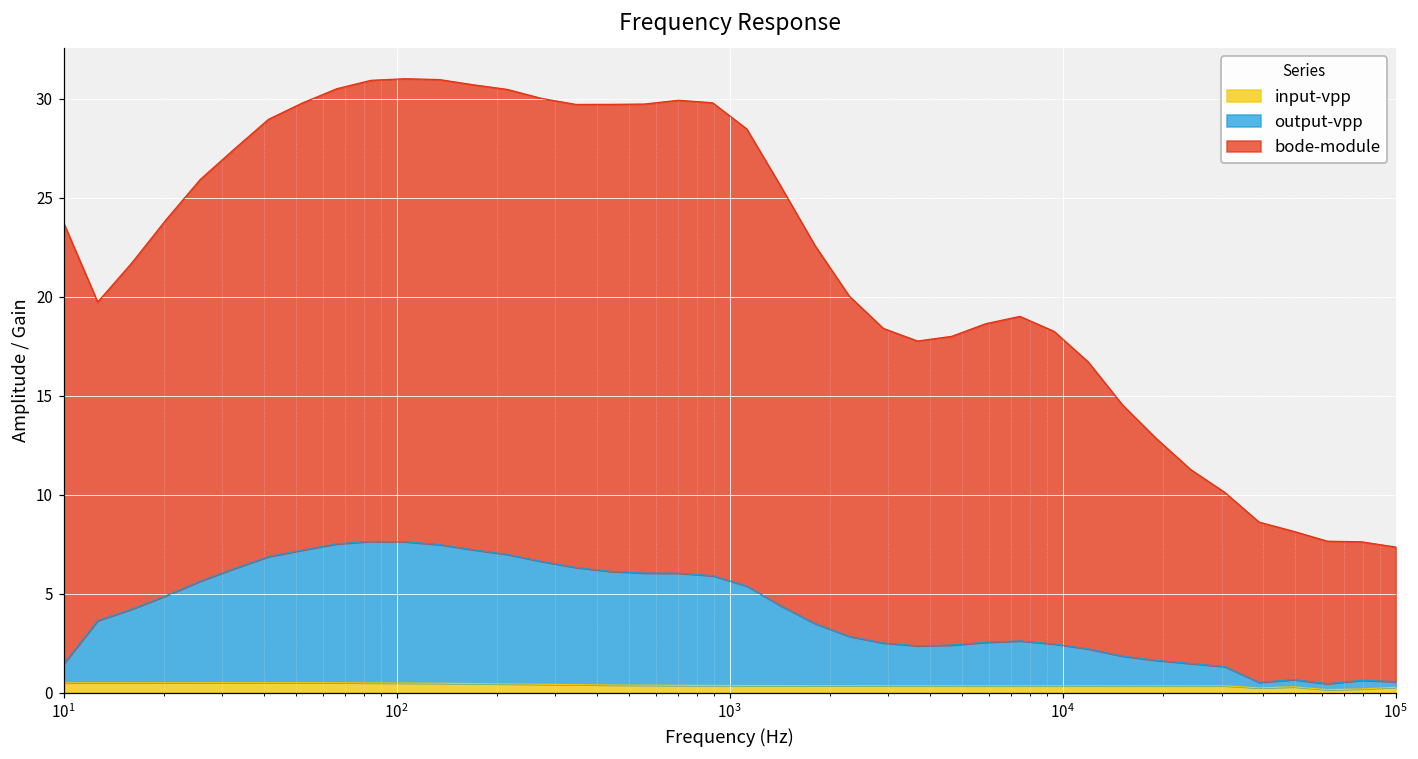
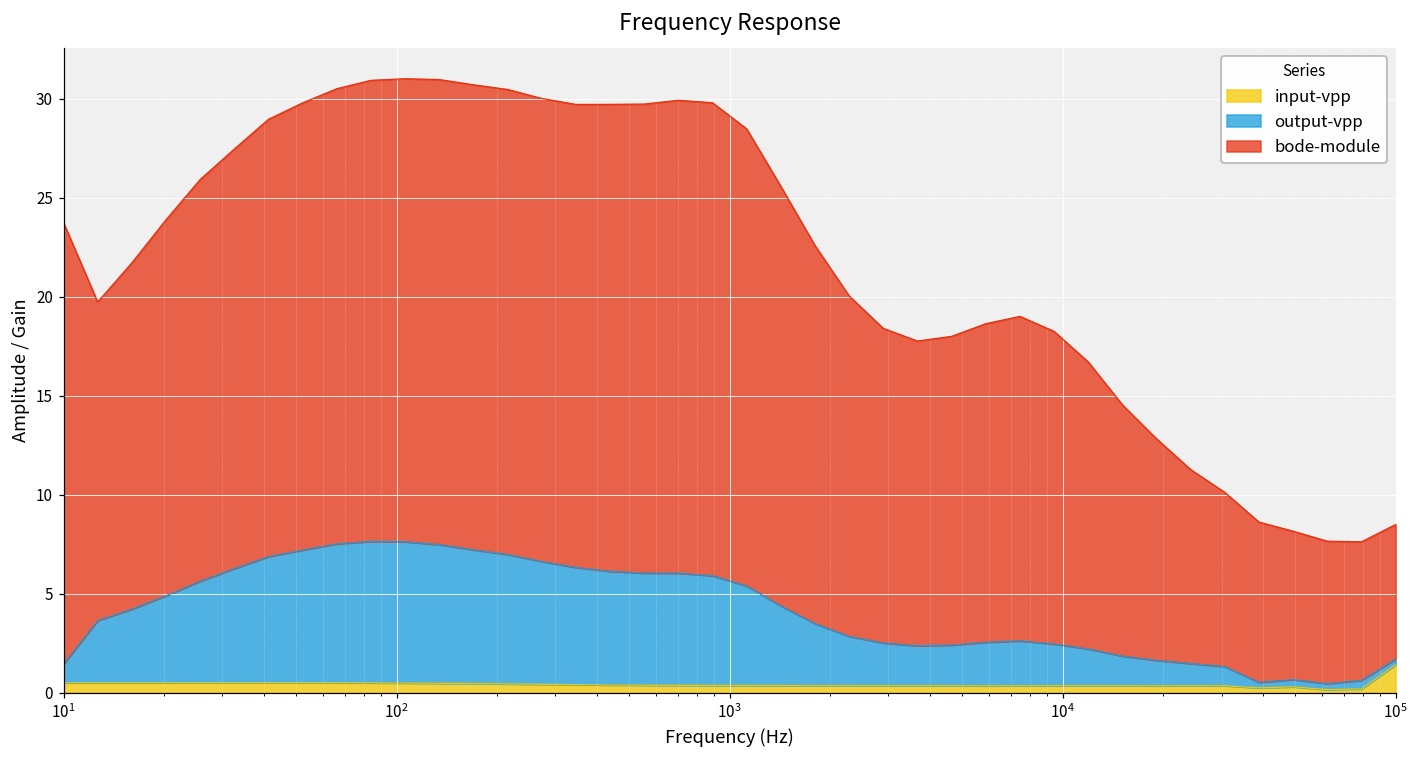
  {
    "input-vpp": {
      "10^1": 0.5,
-     "10^5": 0.3
+     "10^5": 1.4
    },
    "output-vpp": {
      "10^1": 1.0,
      "10^5": 0.3
    },
    "bode-module": {
      "10^1": 22.3,
      "10^5": 6.8
    }
  }
